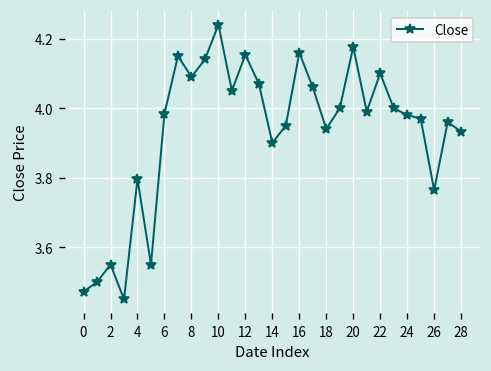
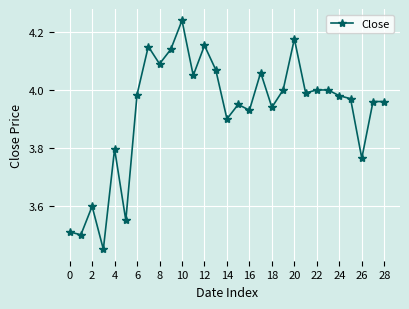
  {
-   "0": 3.47,
-   "2": 3.55,
+   "0": 3.51,
+   "2": 3.60,
    "4": 3.80,
    "6": 3.98,
    "8": 4.09,
    "10": 4.24,
    "12": 4.15,
    "14": 3.90,
-   "16": 4.16,
+   "16": 3.93,
    "18": 3.94,
    "20": 4.18,
-   "22": 4.1,
+   "22": 4.0,
    "24": 3.98,
    "26": 3.76,
-   "28": 3.93
+   "28": 3.96
  }
